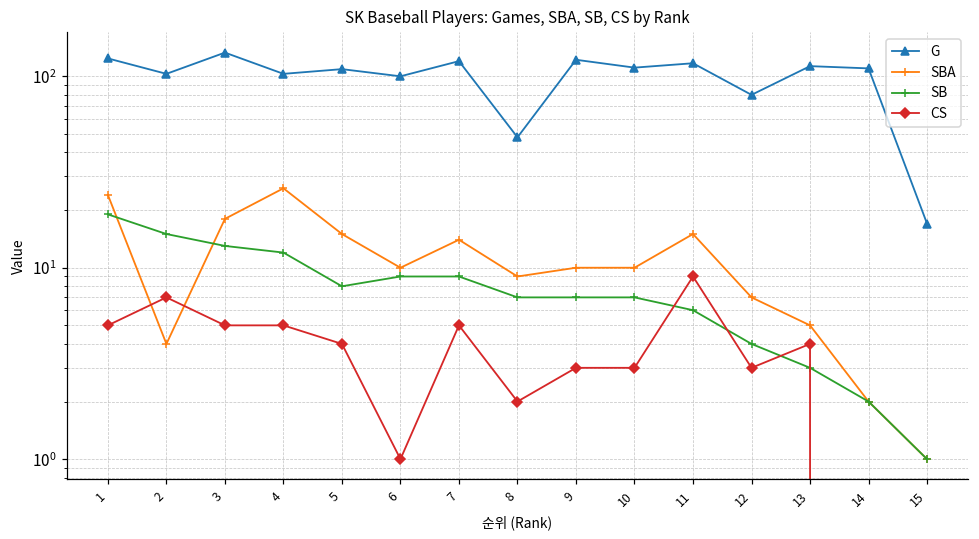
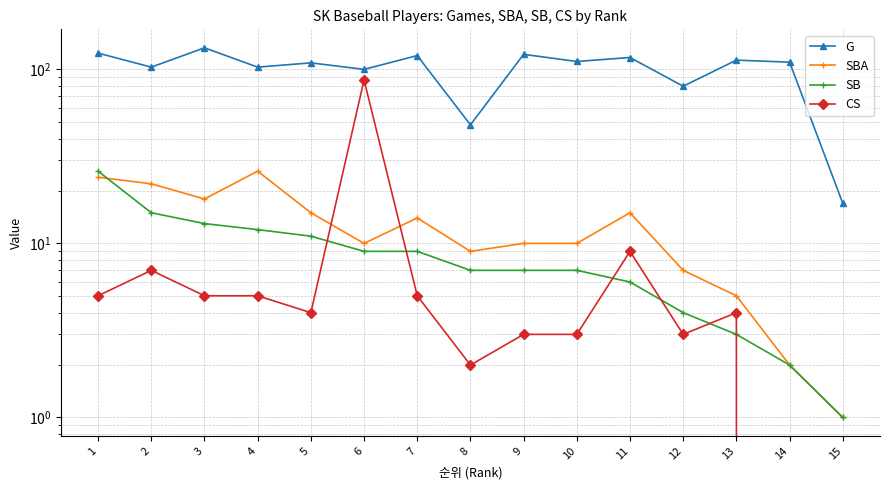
  {
    "G": {
      "1": 120,
      "2": 100,
      "3": 130,
      "4": 100,
      "5": 110,
      "6": 100,
      "7": 120,
      "8": 48,
      "9": 120,
      "10": 110,
      "11": 120,
      "12": 80,
      "13": 110,
      "14": 110,
      "15": 17
    },
    "SBA": {
      "1": 24,
-     "2": 4,
+     "2": 22,
      "3": 18,
      "4": 26,
      "5": 15,
      "6": 10,
      "7": 14,
      "8": 9,
      "9": 10,
      "10": 10,
      "11": 15,
      "12": 7,
      "13": 5
    },
    "SB": {
-     "1": 19,
+     "1": 26,
      "2": 15,
      "3": 13,
      "4": 12,
-     "5": 8,
+     "5": 11,
      "6": 9,
      "7": 9,
      "8": 7,
      "9": 7,
      "10": 7,
      "11": 6,
      "12": 4,
      "13": 3
    },
    "CS": {
      "1": 5,
      "2": 7,
      "3": 5,
      "4": 5,
      "5": 4,
-     "6": 1,
+     "6": 90,
      "7": 5,
      "8": 2,
      "9": 3,
      "10": 3,
      "11": 9,
      "12": 3,
      "13": 4
    }
  }
